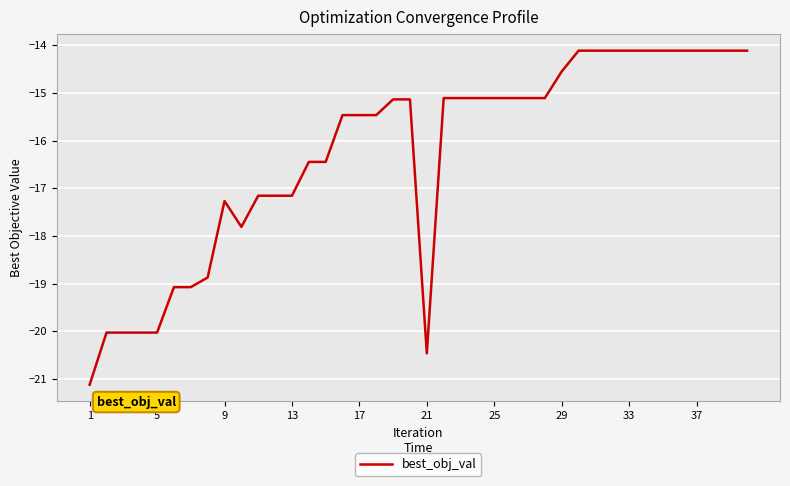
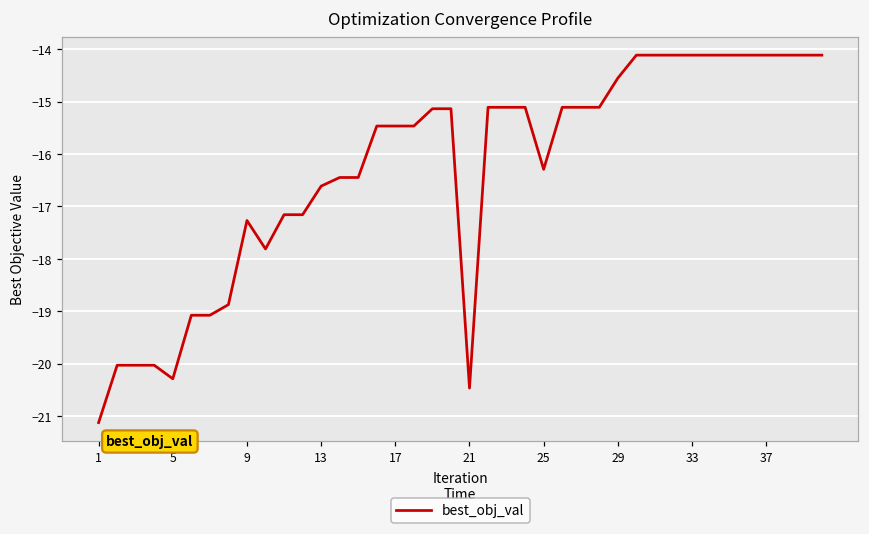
  {
    "1": -21.1,
-   "5": -20.0,
+   "5": -20.3,
    "9": -17.3,
-   "13": -17.2,
+   "13": -16.6,
    "17": -15.5,
    "21": -20.5,
-   "25": -15.1,
+   "25": -16.3,
    "29": -14.6,
    "33": -14.1,
    "37": -14.1
  }
